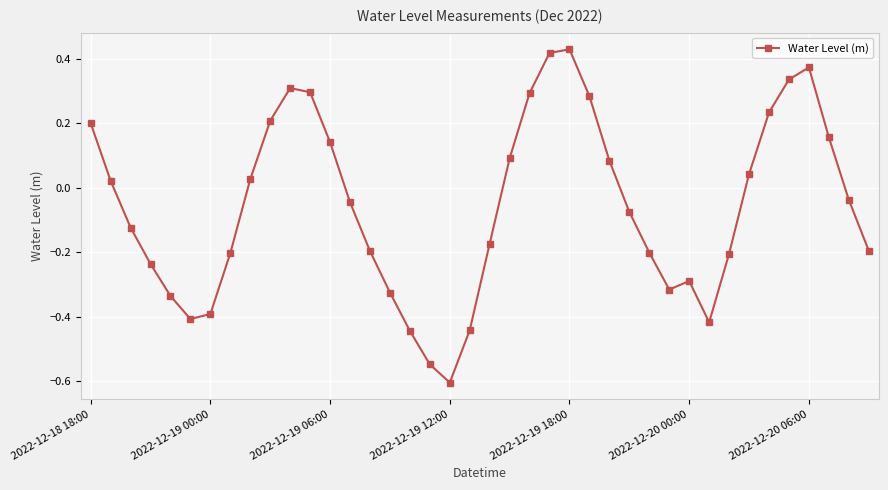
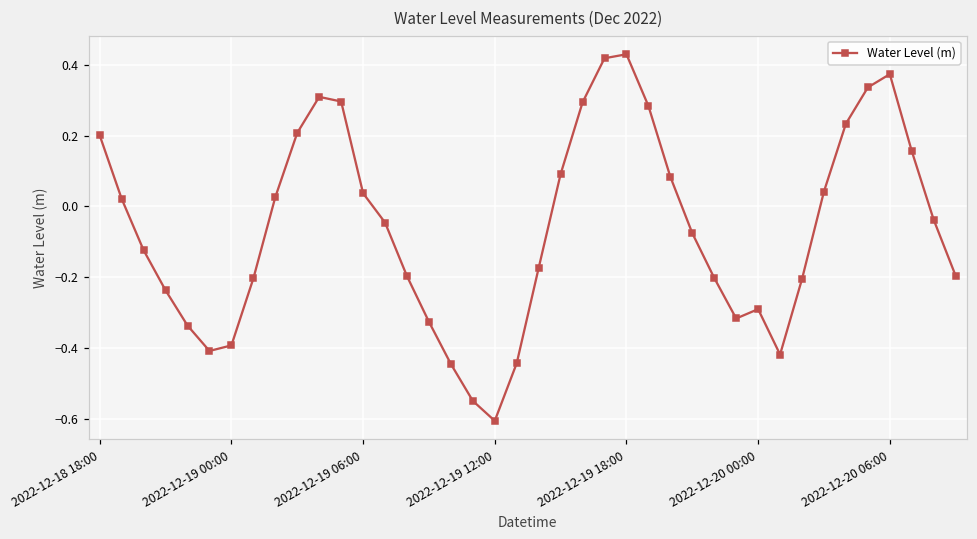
  {
    "2022-12-18 18:00": 0.20,
    "2022-12-19 00:00": -0.39,
-   "2022-12-19 06:00": 0.14,
+   "2022-12-19 06:00": 0.04,
    "2022-12-19 12:00": -0.60,
    "2022-12-19 18:00": 0.43,
    "2022-12-20 00:00": -0.29,
    "2022-12-20 06:00": 0.37
  }
